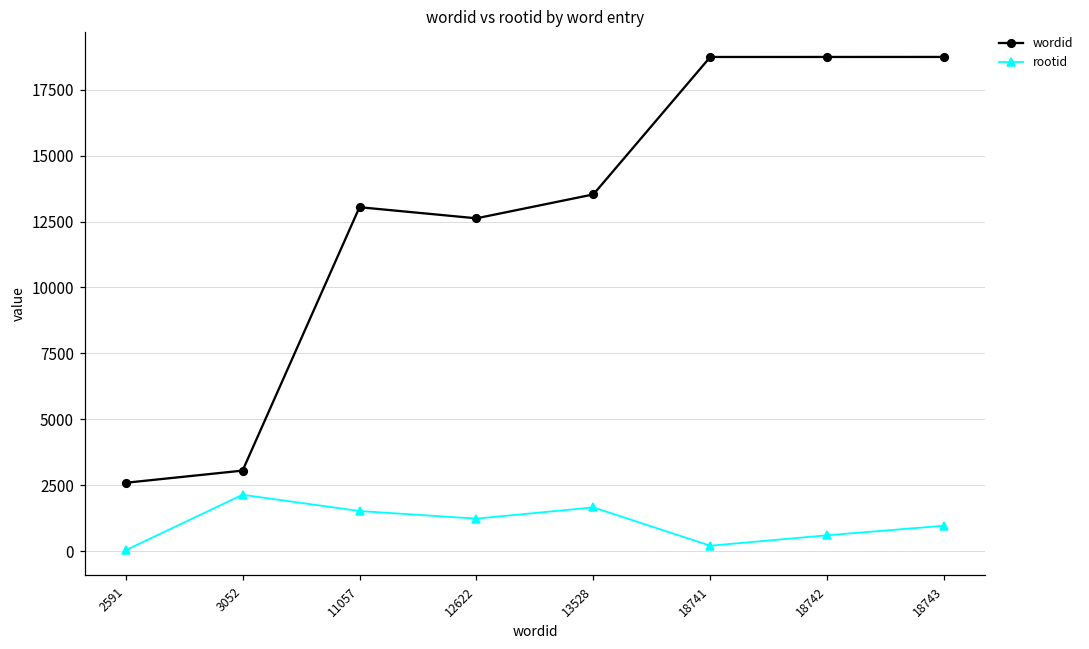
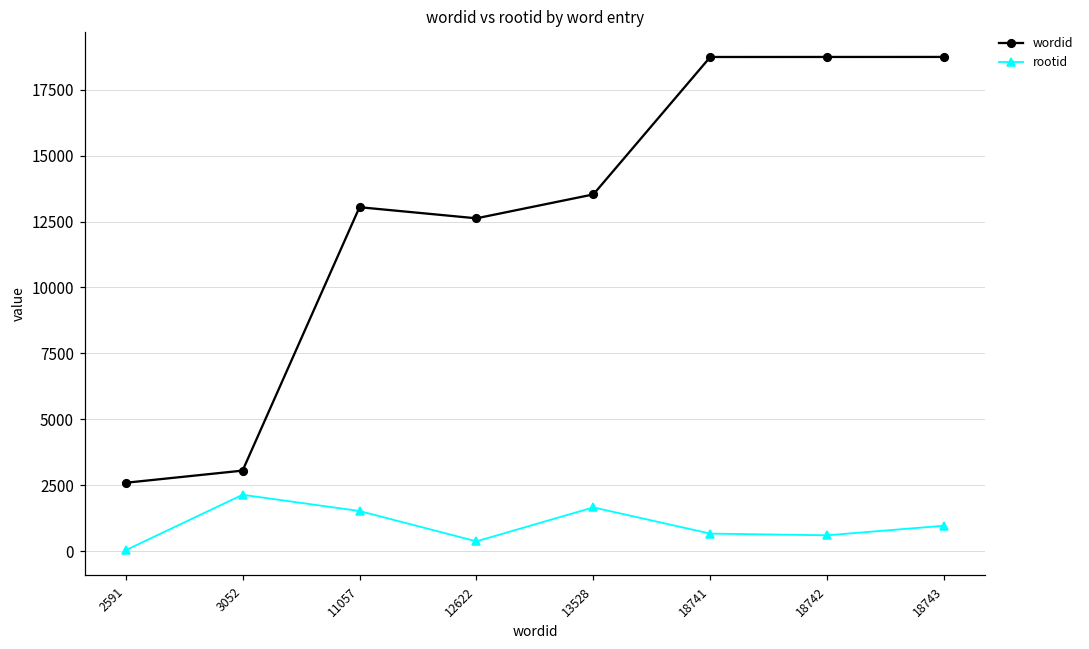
  {
    "wordid": {
      "2591": 2600,
      "3052": 3100,
      "11057": 13000,
      "12622": 12600,
      "13528": 13500,
      "18741": 18700,
      "18742": 18700,
      "18743": 18700
    },
    "rootid": {
      "2591": 0,
      "3052": 2100,
      "11057": 1500,
-     "12622": 1200,
+     "12622": 400,
      "13528": 1700,
-     "18741": 200,
+     "18741": 700,
      "18742": 600,
      "18743": 1000
    }
  }
